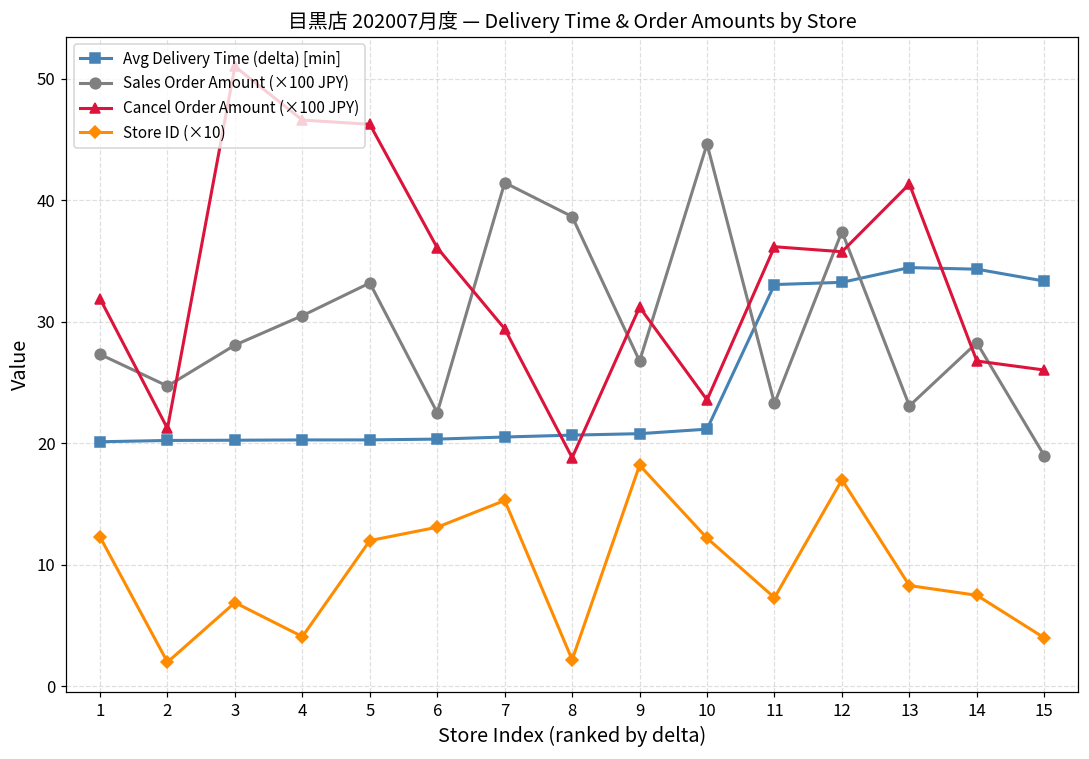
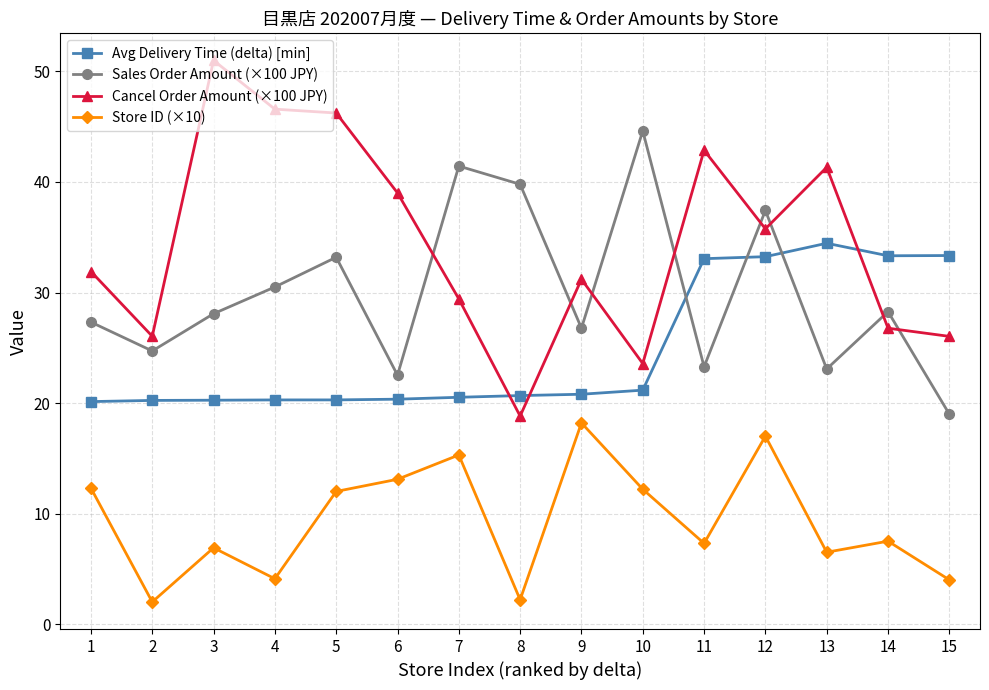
  {
    "Avg Delivery Time (delta) [min]": {
      "1": 20.1,
      "2": 20.2,
      "3": 20.3,
      "4": 20.3,
      "5": 20.3,
      "6": 20.3,
      "7": 20.5,
      "8": 20.7,
      "9": 20.8,
      "10": 21.2,
      "11": 33.1,
      "12": 33.2,
      "13": 34.5,
-     "14": 34.3,
+     "14": 33.3,
      "15": 33.3
    },
    "Sales Order Amount (×100 JPY)": {
      "1": 27.3,
      "2": 24.7,
      "3": 28.1,
      "4": 30.5,
      "5": 33.2,
      "6": 22.5,
      "7": 41.4,
-     "8": 38.7,
+     "8": 39.8,
      "9": 26.8,
      "10": 44.6,
      "11": 23.3,
      "12": 37.4,
      "13": 23.1,
      "14": 28.3,
      "15": 19.0
    },
    "Cancel Order Amount (×100 JPY)": {
      "1": 31.9,
-     "2": 21.2,
+     "2": 26.0,
      "5": 46.2,
-     "6": 36.1,
+     "6": 39.0,
      "7": 29.4,
      "8": 18.8,
      "9": 31.2,
      "10": 23.6,
-     "11": 36.2,
+     "11": 42.9,
      "12": 35.8,
      "13": 41.3,
      "14": 26.8,
      "15": 26.0
    },
    "Store ID (×10)": {
      "1": 12.3,
      "2": 2.0,
      "3": 6.9,
      "4": 4.1,
      "5": 12.0,
      "6": 13.1,
      "7": 15.3,
      "8": 2.2,
      "9": 18.2,
      "10": 12.2,
      "11": 7.3,
      "12": 17.0,
-     "13": 8.3,
+     "13": 6.5,
      "14": 7.5,
      "15": 4.0
    }
  }
